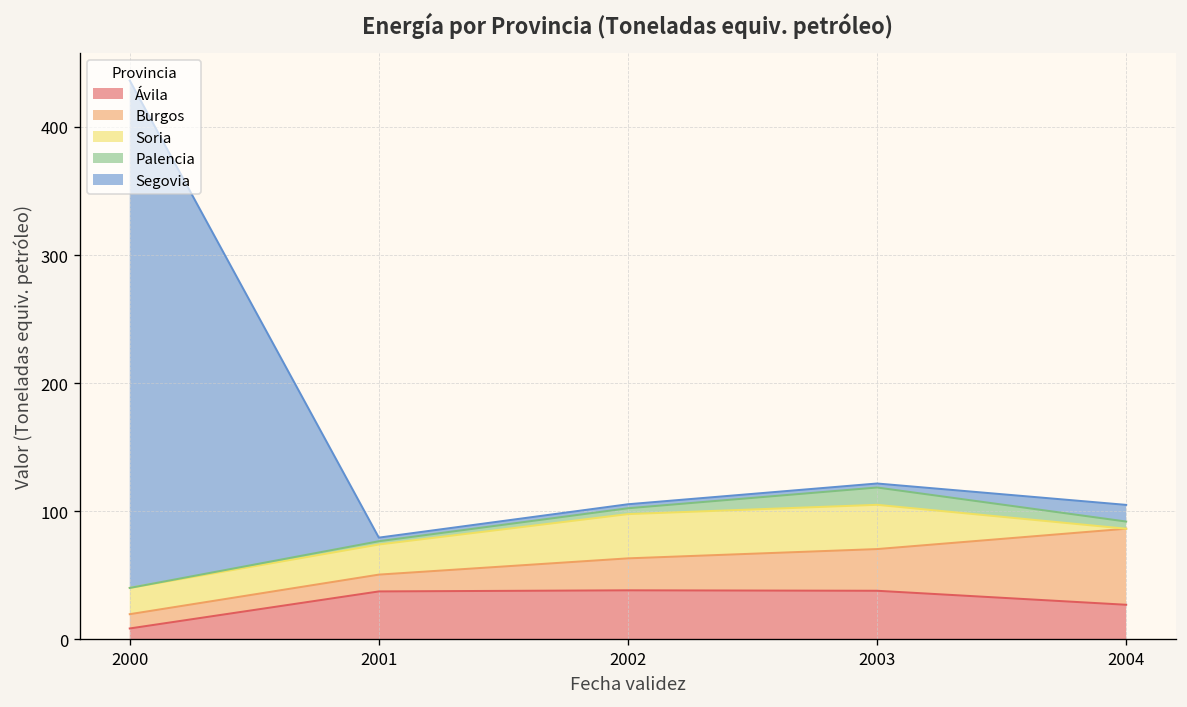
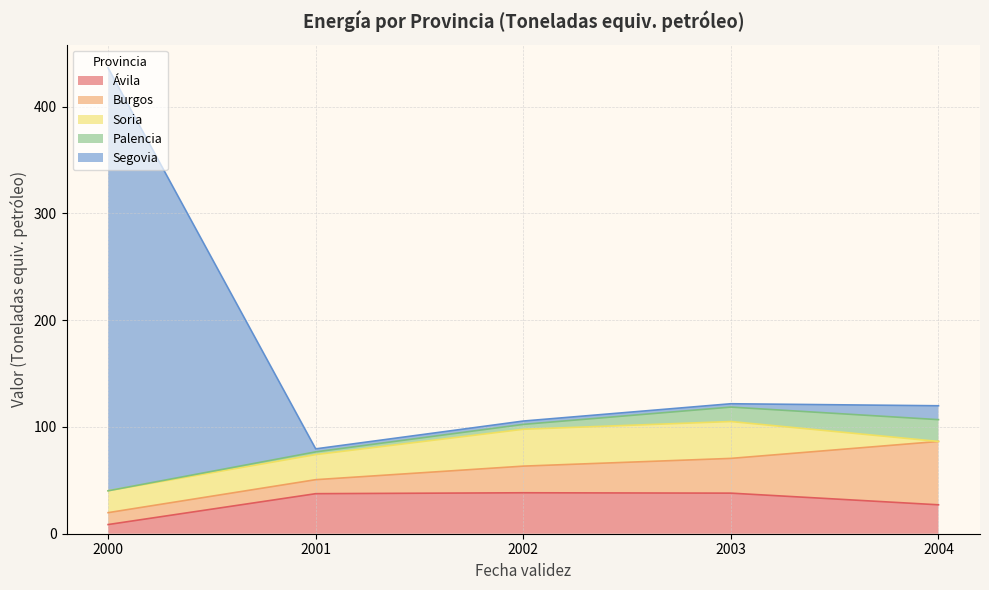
  {
    "Ávila": {
      "2000": 9,
      "2001": 37,
      "2002": 38,
      "2003": 38,
      "2004": 27
    },
    "Palencia": {
      "2001": 3,
      "2002": 5,
      "2003": 14,
-     "2004": 6
+     "2004": 20
    },
    "Segovia": {
      "2001": 3,
      "2002": 3,
      "2003": 3,
      "2004": 13
    }
  }
